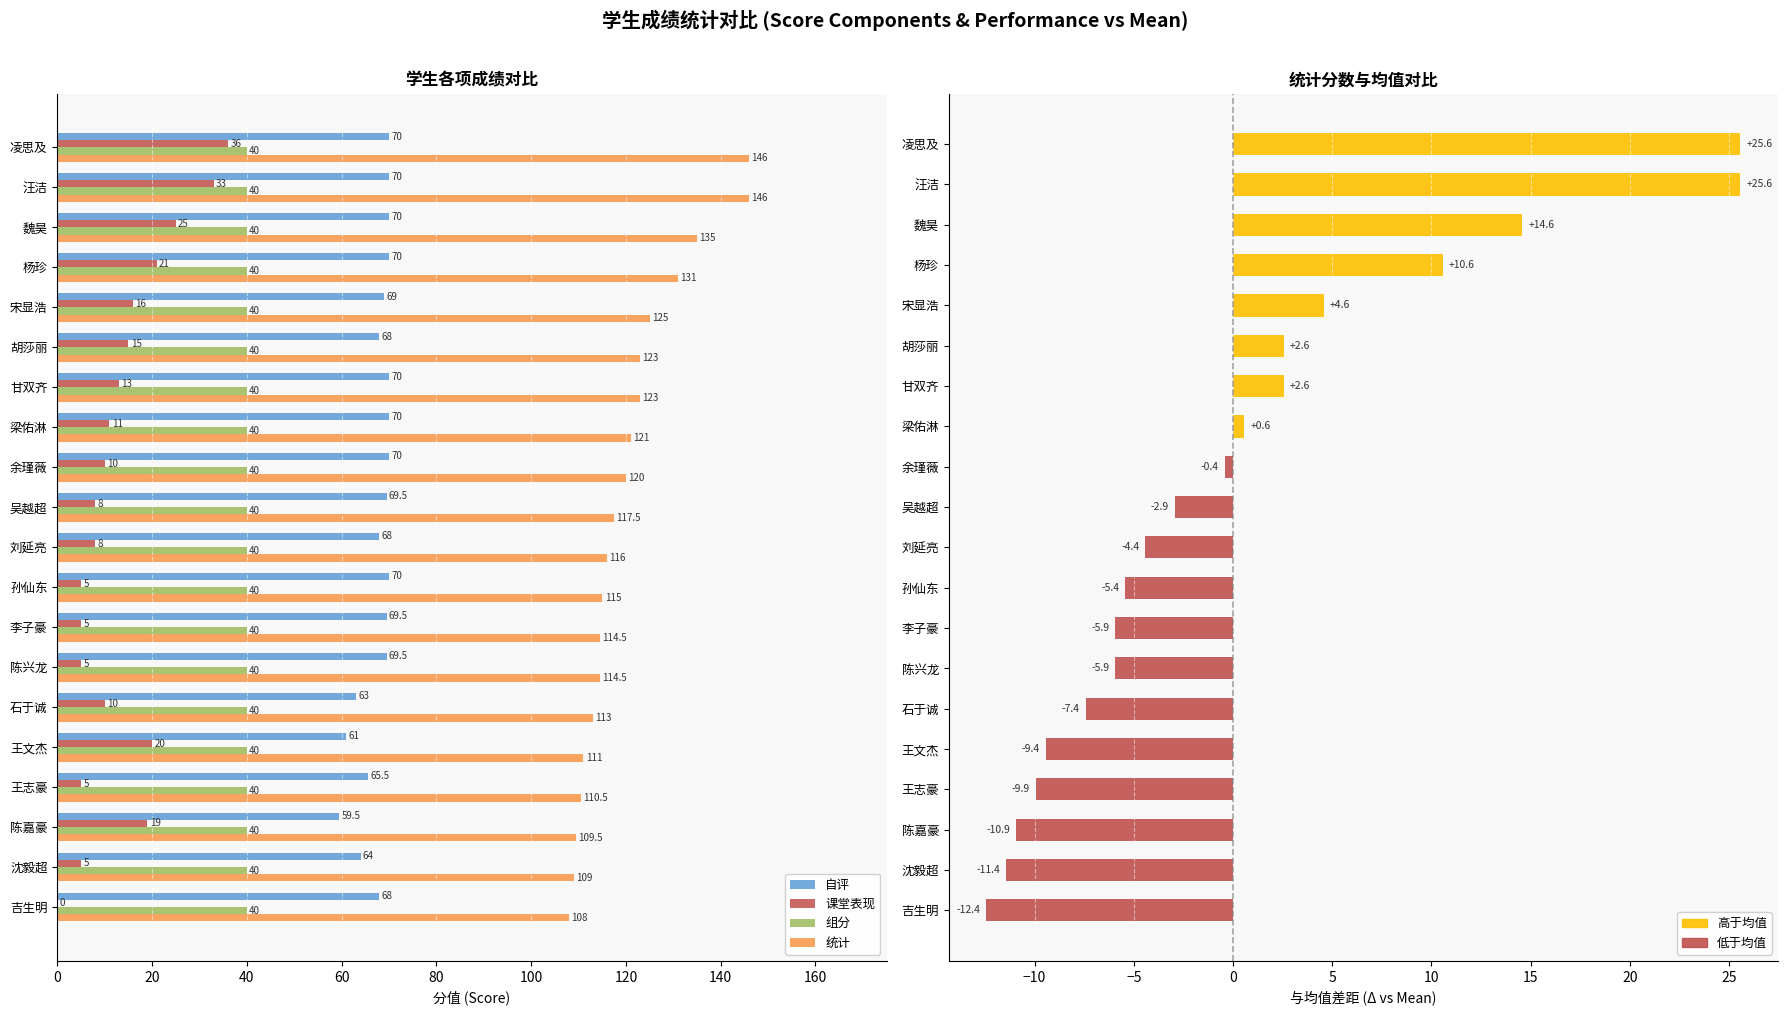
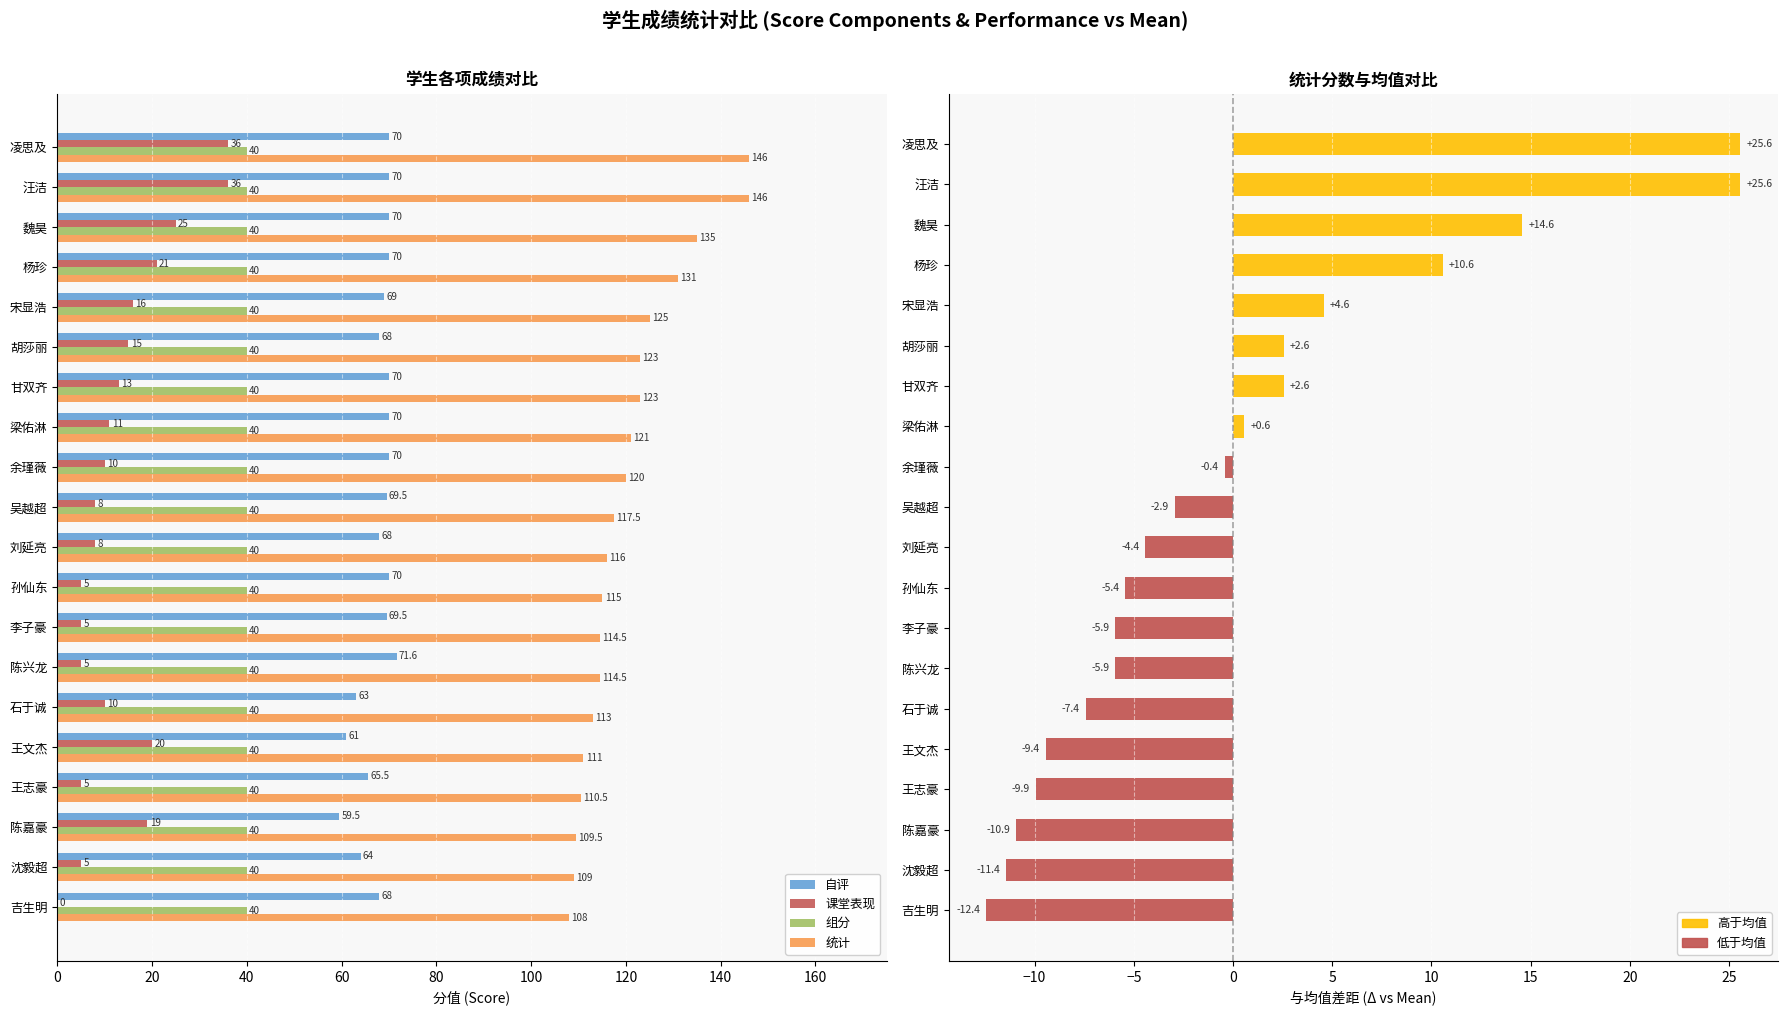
  {
    "学生各项成绩对比": {
      "自评": {
        "凌思及": "70",
        "汪洁": "70",
        "魏昊": "70",
        "杨珍": "70",
        "宋显浩": "69",
        "胡莎丽": "68",
        "甘双齐": "70",
        "梁佑淋": "70",
        "余瑾薇": "70",
        "吴越超": "69.5",
        "刘延亮": "68",
        "孙仙东": "70",
        "李子豪": "69.5",
-       "陈兴龙": "69.5",
+       "陈兴龙": "71.6",
        "石于诚": "63",
        "王文杰": "61",
        "王志豪": "65.5",
        "陈嘉豪": "59.5",
        "沈毅超": "64",
        "吉生明": "68"
      },
      "课堂表现": {
        "凌思及": "36",
-       "汪洁": "33",
+       "汪洁": "36",
        "魏昊": "25",
        "杨珍": "21",
        "宋显浩": "16",
        "胡莎丽": "15",
        "甘双齐": "13",
        "梁佑淋": "11",
        "余瑾薇": "10",
        "吴越超": "8",
        "刘延亮": "8",
        "孙仙东": "5",
        "李子豪": "5",
        "陈兴龙": "5",
        "石于诚": "10",
        "王文杰": "20",
        "王志豪": "5",
        "陈嘉豪": "19",
        "沈毅超": "5",
        "吉生明": "0"
      },
      "组分": {
        "凌思及": "40",
        "汪洁": "40",
        "魏昊": "40",
        "杨珍": "40",
        "宋显浩": "40",
        "胡莎丽": "40",
        "甘双齐": "40",
        "梁佑淋": "40",
        "余瑾薇": "40",
        "吴越超": "40",
        "刘延亮": "40",
        "孙仙东": "40",
        "李子豪": "40",
        "陈兴龙": "40",
        "石于诚": "40",
        "王文杰": "40",
        "王志豪": "40",
        "陈嘉豪": "40",
        "沈毅超": "40",
        "吉生明": "40"
      },
      "统计": {
        "凌思及": "146",
        "汪洁": "146",
        "魏昊": "135",
        "杨珍": "131",
        "宋显浩": "125",
        "胡莎丽": "123",
        "甘双齐": "123",
        "梁佑淋": "121",
        "余瑾薇": "120",
        "吴越超": "117.5",
        "刘延亮": "116",
        "孙仙东": "115",
        "李子豪": "114.5",
        "陈兴龙": "114.5",
        "石于诚": "113",
        "王文杰": "111",
        "王志豪": "110.5",
        "陈嘉豪": "109.5",
        "沈毅超": "109",
        "吉生明": "108"
      }
    },
    "统计分数与均值对比": {
      "凌思及": "+25.6",
      "汪洁": "+25.6",
      "魏昊": "+14.6",
      "杨珍": "+10.6",
      "宋显浩": "+4.6",
      "胡莎丽": "+2.6",
      "甘双齐": "+2.6",
      "梁佑淋": "+0.6",
      "余瑾薇": "-0.4",
      "吴越超": "-2.9",
      "刘延亮": "-4.4",
      "孙仙东": "-5.4",
      "李子豪": "-5.9",
      "陈兴龙": "-5.9",
      "石于诚": "-7.4",
      "王文杰": "-9.4",
      "王志豪": "-9.9",
      "陈嘉豪": "-10.9",
      "沈毅超": "-11.4",
      "吉生明": "-12.4"
    }
  }
